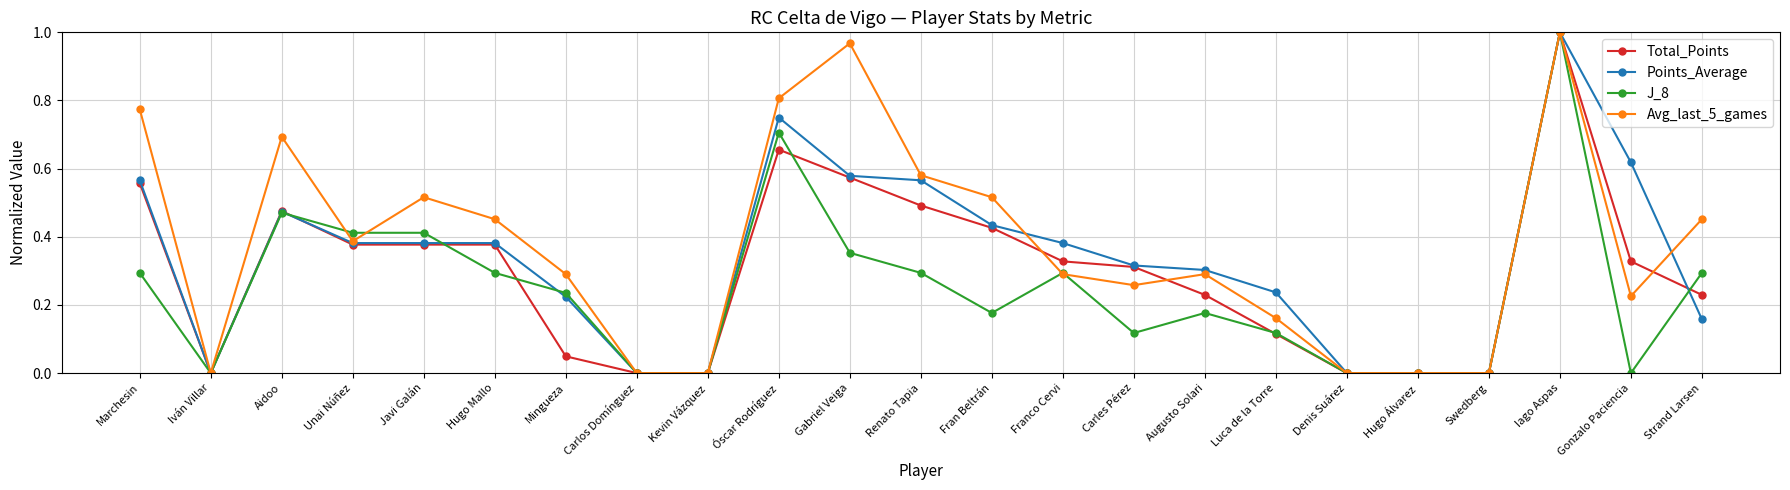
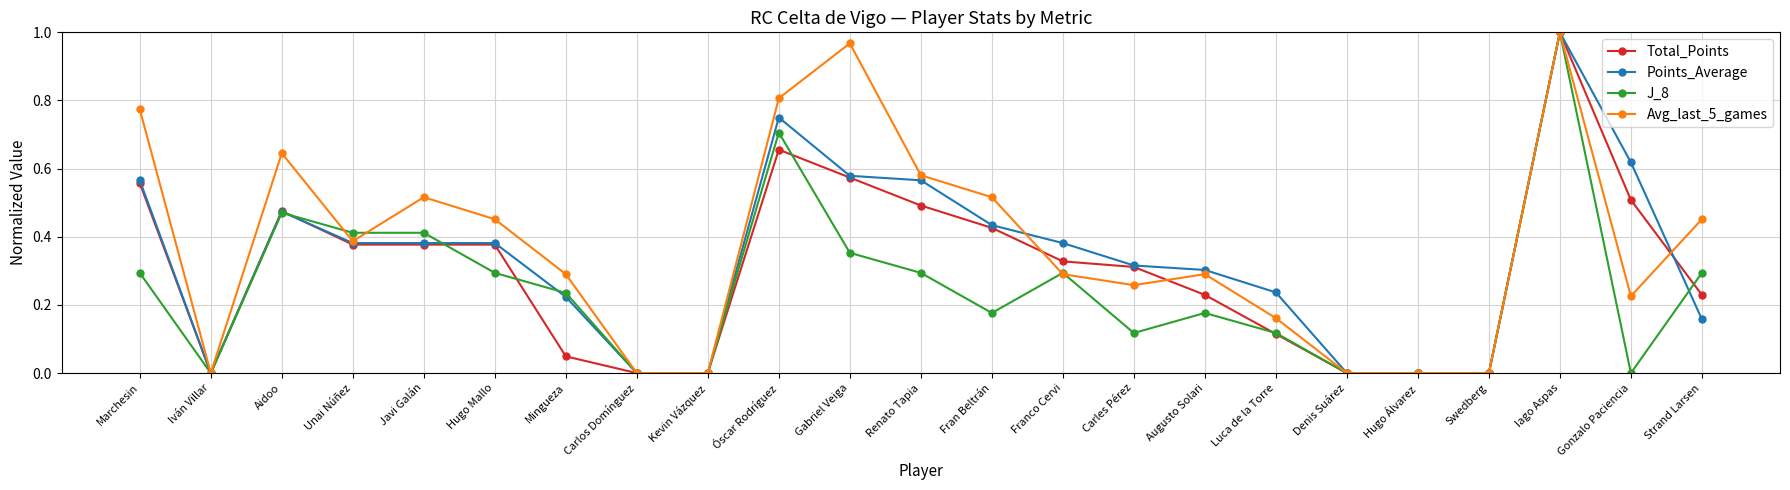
  {
    "Total_Points": {
      "Marchesin": 0.56,
      "Mingueza": 0.05,
      "Óscar Rodríguez": 0.66,
      "Renato Tapia": 0.49,
      "Fran Beltrán": 0.43,
      "Franco Cervi": 0.33,
      "Augusto Solari": 0.23,
-     "Gonzalo Paciencia": 0.33,
+     "Gonzalo Paciencia": 0.51,
      "Strand Larsen": 0.23
    },
    "Points_Average": {
      "Marchesin": 0.57,
      "Mingueza": 0.22,
      "Óscar Rodríguez": 0.75,
      "Renato Tapia": 0.57,
      "Fran Beltrán": 0.43,
      "Franco Cervi": 0.38,
      "Augusto Solari": 0.30,
      "Luca de la Torre": 0.24,
      "Gonzalo Paciencia": 0.62,
      "Strand Larsen": 0.16
    },
    "J_8": {
      "Marchesin": 0.29,
      "Unai Núñez": 0.41,
      "Javi Galán": 0.41,
      "Hugo Mallo": 0.29,
      "Mingueza": 0.24,
      "Óscar Rodríguez": 0.71,
      "Gabriel Veiga": 0.35,
      "Renato Tapia": 0.29,
      "Fran Beltrán": 0.18,
      "Carles Pérez": 0.12,
      "Augusto Solari": 0.18,
      "Gonzalo Paciencia": 0.00,
      "Strand Larsen": 0.29
    },
    "Avg_last_5_games": {
      "Marchesin": 0.77,
-     "Aidoo": 0.69,
+     "Aidoo": 0.65,
      "Javi Galán": 0.52,
      "Hugo Mallo": 0.45,
      "Mingueza": 0.29,
      "Óscar Rodríguez": 0.81,
      "Gabriel Veiga": 0.97,
      "Renato Tapia": 0.58,
      "Fran Beltrán": 0.52,
      "Carles Pérez": 0.26,
      "Augusto Solari": 0.29,
      "Luca de la Torre": 0.16,
      "Gonzalo Paciencia": 0.23,
      "Strand Larsen": 0.45
    }
  }
